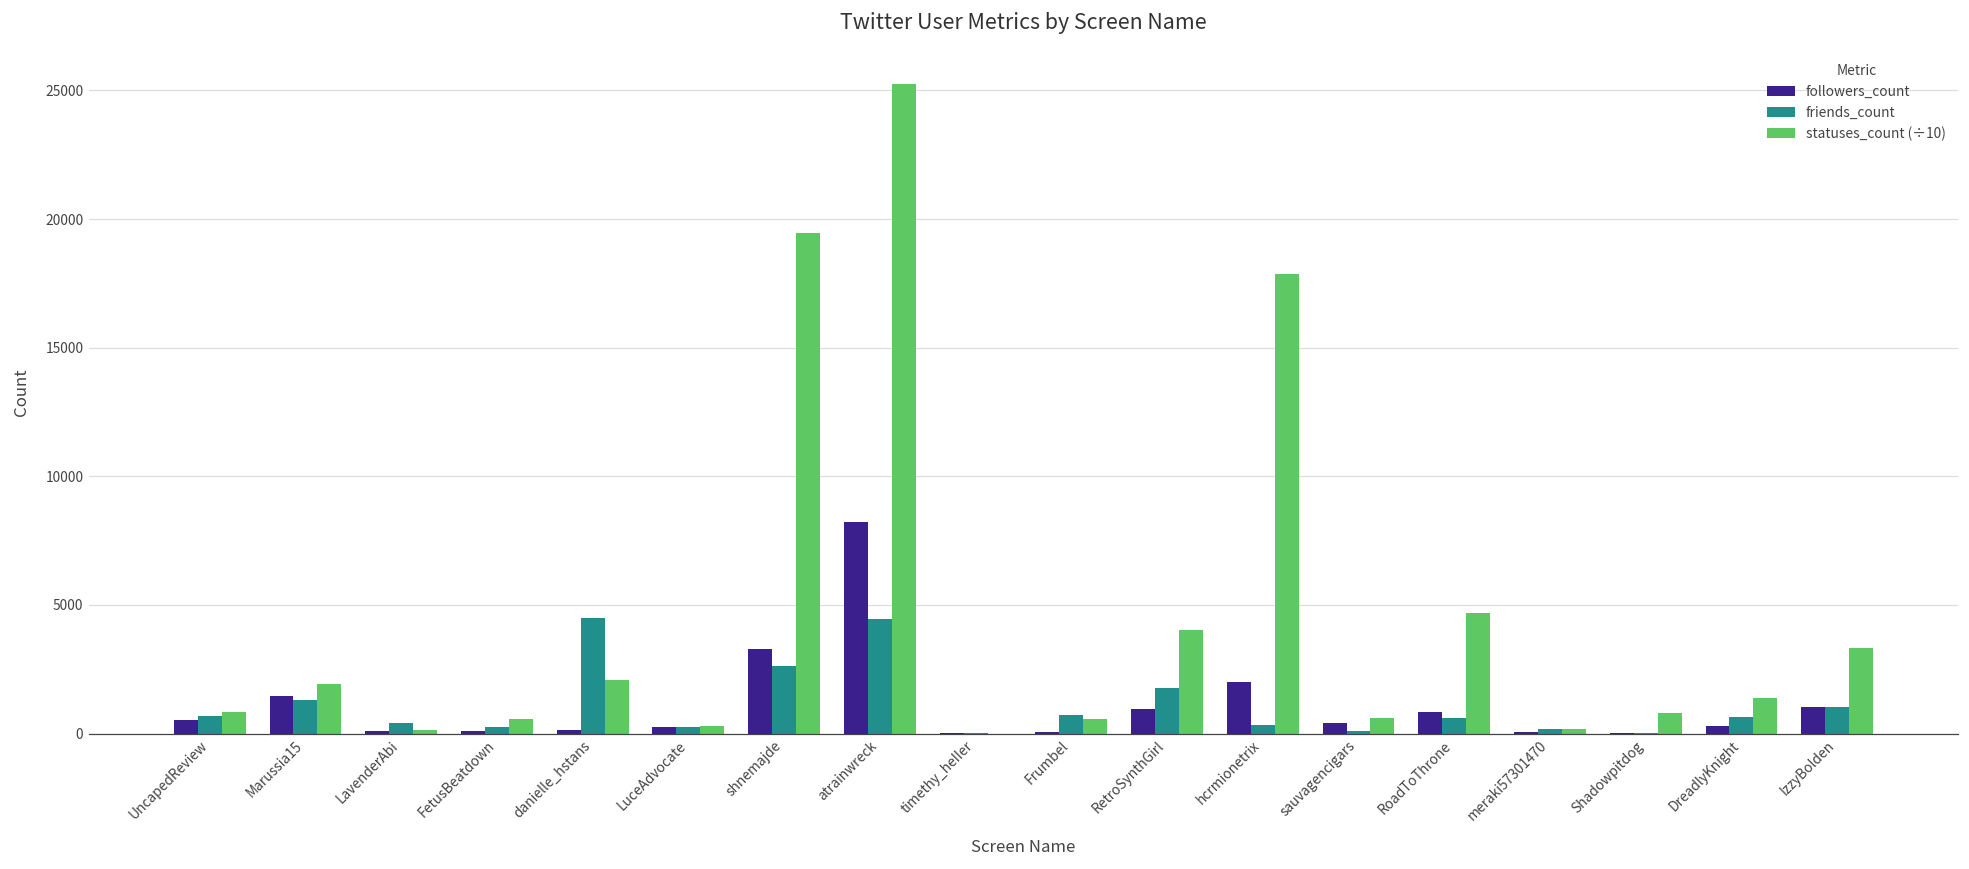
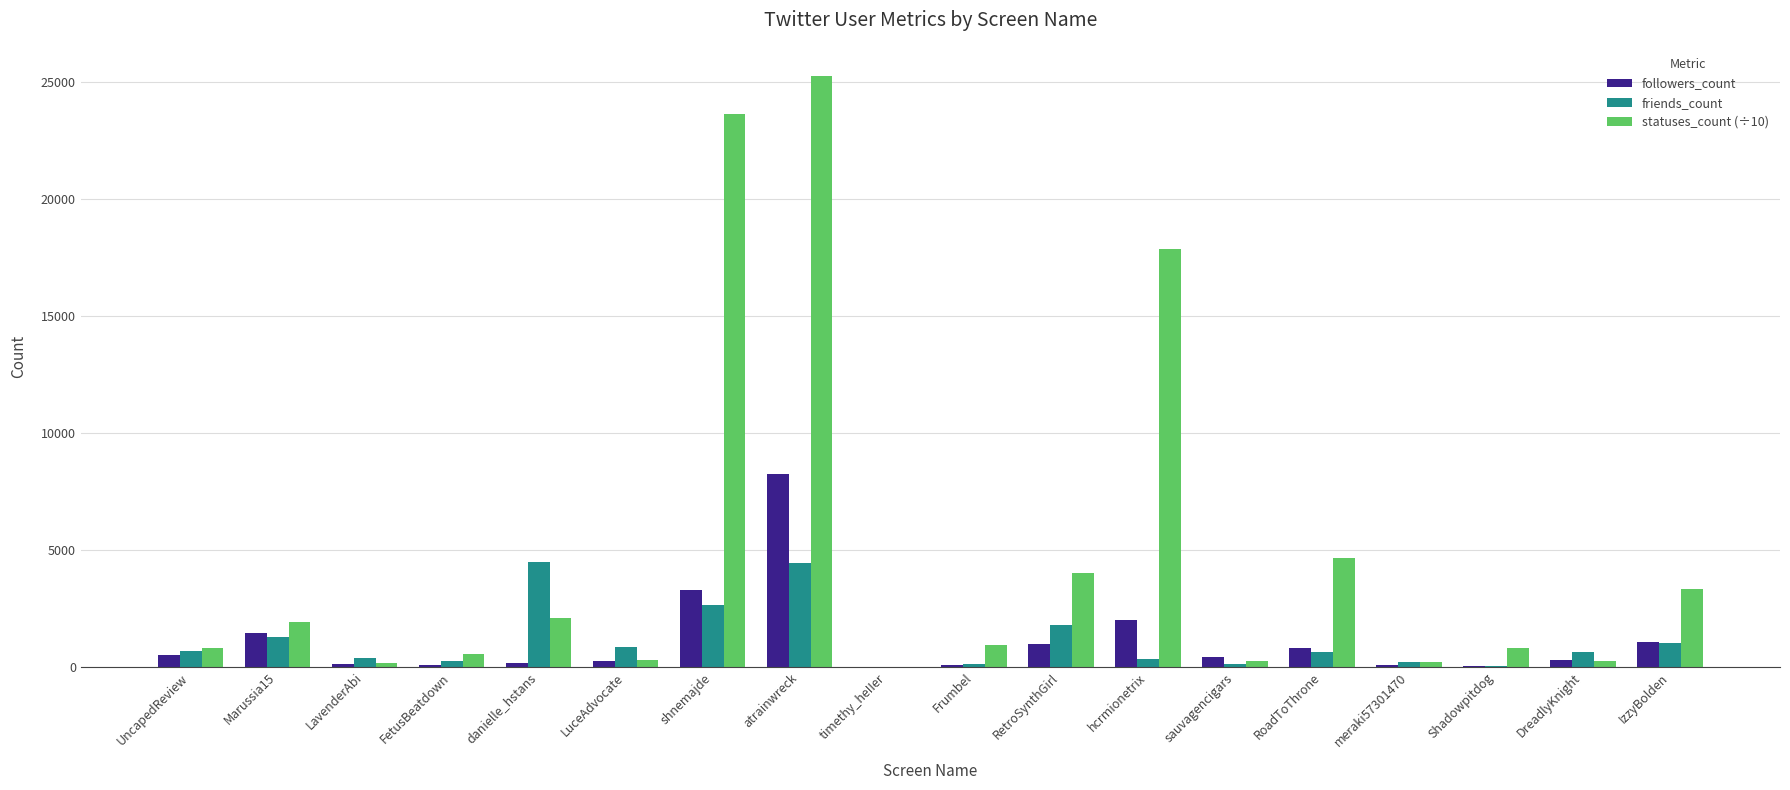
  {
    "followers_count": {
      "UncapedReview": 500,
      "Marussia15": 1500,
      "danielle_hstans": 200,
      "LuceAdvocate": 300,
      "shnemajde": 3300,
      "atrainwreck": 8200,
      "RetroSynthGirl": 1000,
      "hcrmionetrix": 2000,
      "sauvagencigars": 400,
      "RoadToThrone": 800,
      "DreadlyKnight": 300,
      "IzzyBolden": 1000
    },
    "friends_count": {
      "UncapedReview": 700,
      "Marussia15": 1300,
      "LavenderAbi": 400,
      "FetusBeatdown": 300,
      "danielle_hstans": 4500,
-     "LuceAdvocate": 300,
+     "LuceAdvocate": 900,
      "shnemajde": 2600,
      "atrainwreck": 4400,
-     "Frumbel": 700,
+     "Frumbel": 100,
      "RetroSynthGirl": 1800,
      "hcrmionetrix": 300,
      "sauvagencigars": 100,
      "RoadToThrone": 600,
      "meraki57301470": 200,
      "DreadlyKnight": 600,
      "IzzyBolden": 1000
    },
    "statuses_count (÷10)": {
      "UncapedReview": 800,
      "Marussia15": 1900,
      "LavenderAbi": 200,
      "FetusBeatdown": 600,
      "danielle_hstans": 2100,
      "LuceAdvocate": 300,
-     "shnemajde": 19400,
+     "shnemajde": 23700,
      "atrainwreck": 25300,
-     "Frumbel": 600,
+     "Frumbel": 900,
      "RetroSynthGirl": 4000,
      "hcrmionetrix": 17900,
-     "sauvagencigars": 600,
+     "sauvagencigars": 300,
      "RoadToThrone": 4700,
      "meraki57301470": 200,
      "Shadowpitdog": 800,
-     "DreadlyKnight": 1400,
+     "DreadlyKnight": 200,
      "IzzyBolden": 3300
    }
  }
